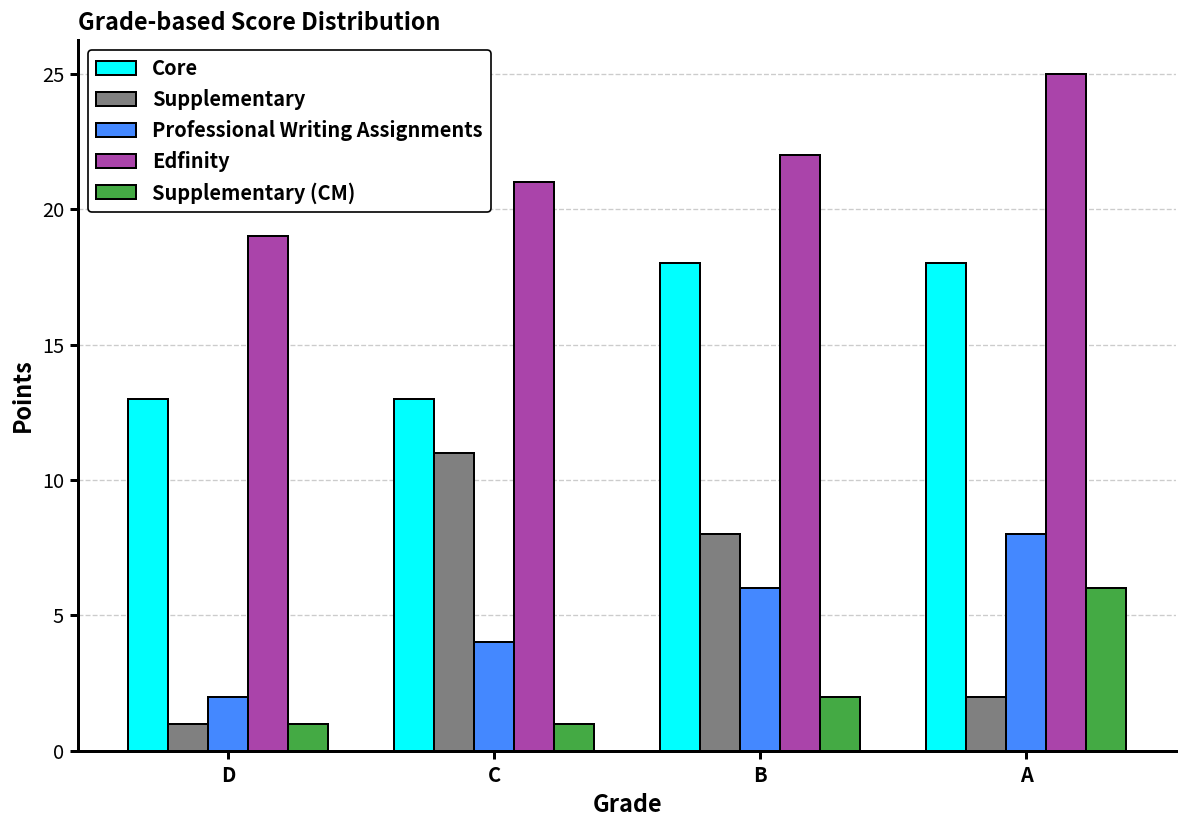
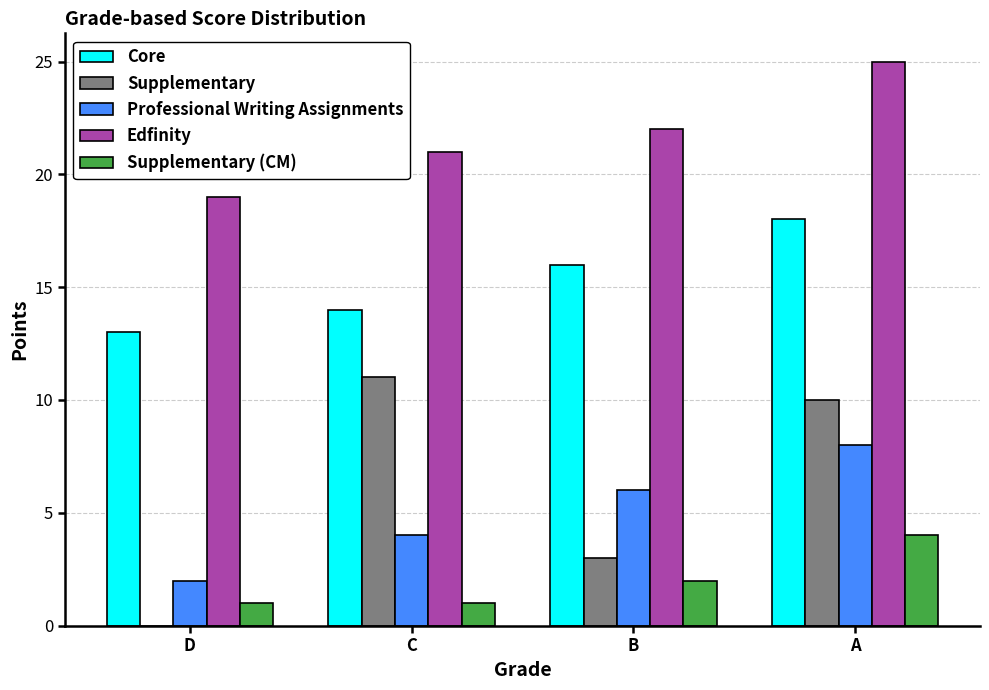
  {
    "Core": {
      "D": 13,
-     "C": 13,
-     "B": 18,
+     "C": 14,
+     "B": 16,
      "A": 18
    },
    "Supplementary": {
-     "D": 1,
+     "D": 0,
      "C": 11,
-     "B": 8,
-     "A": 2
+     "B": 3,
+     "A": 10
    },
    "Professional Writing Assignments": {
      "D": 2,
      "C": 4,
      "B": 6,
      "A": 8
    },
    "Edfinity": {
      "D": 19,
      "C": 21,
      "B": 22,
      "A": 25
    },
    "Supplementary (CM)": {
      "D": 1,
      "C": 1,
      "B": 2,
-     "A": 6
+     "A": 4
    }
  }
